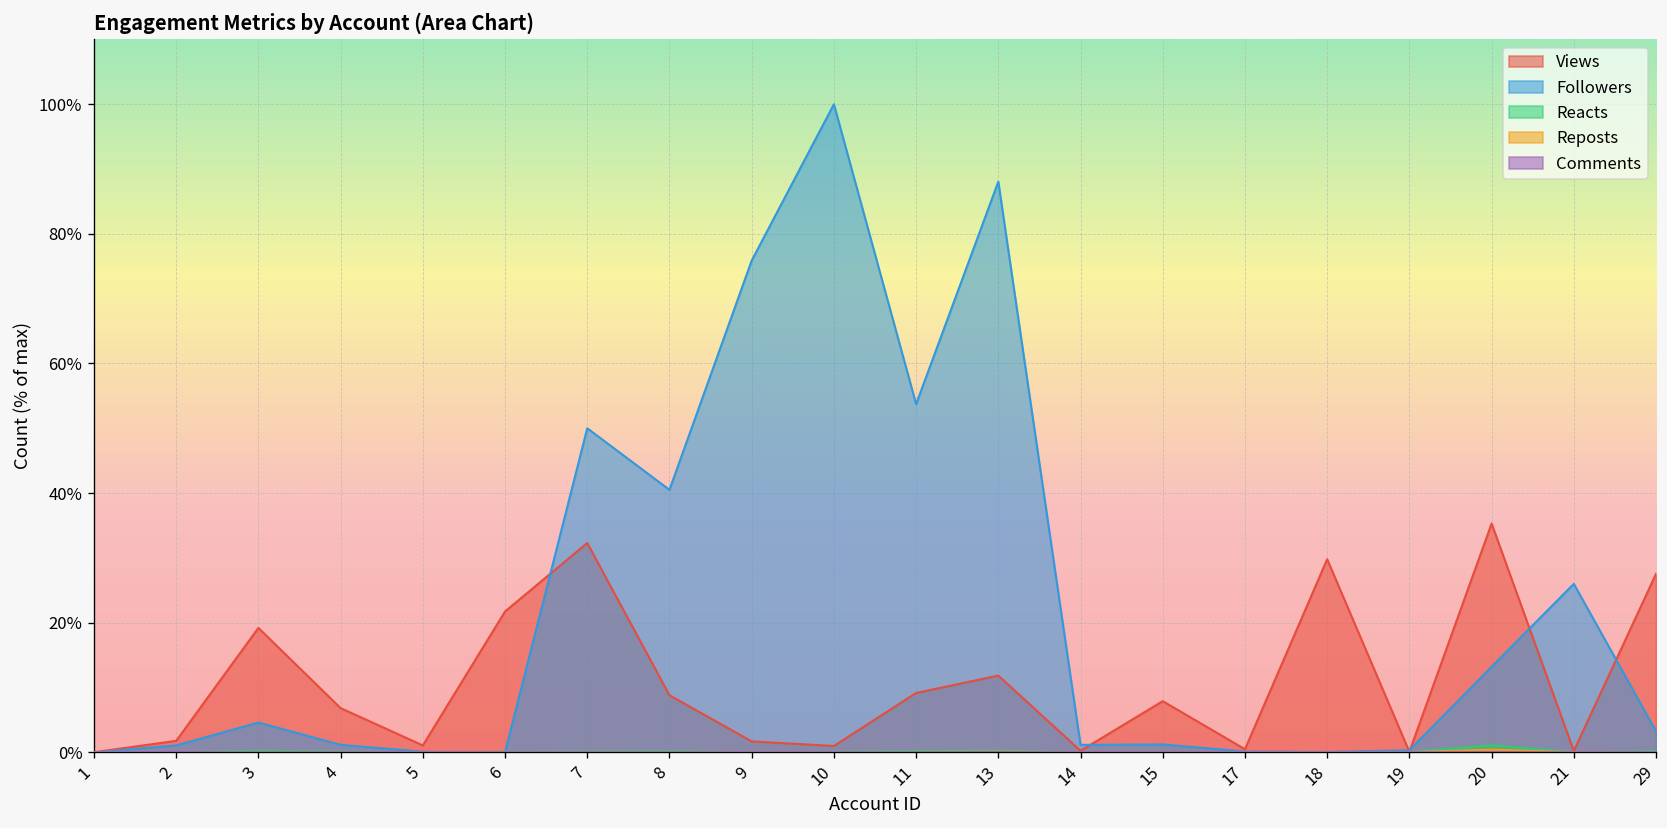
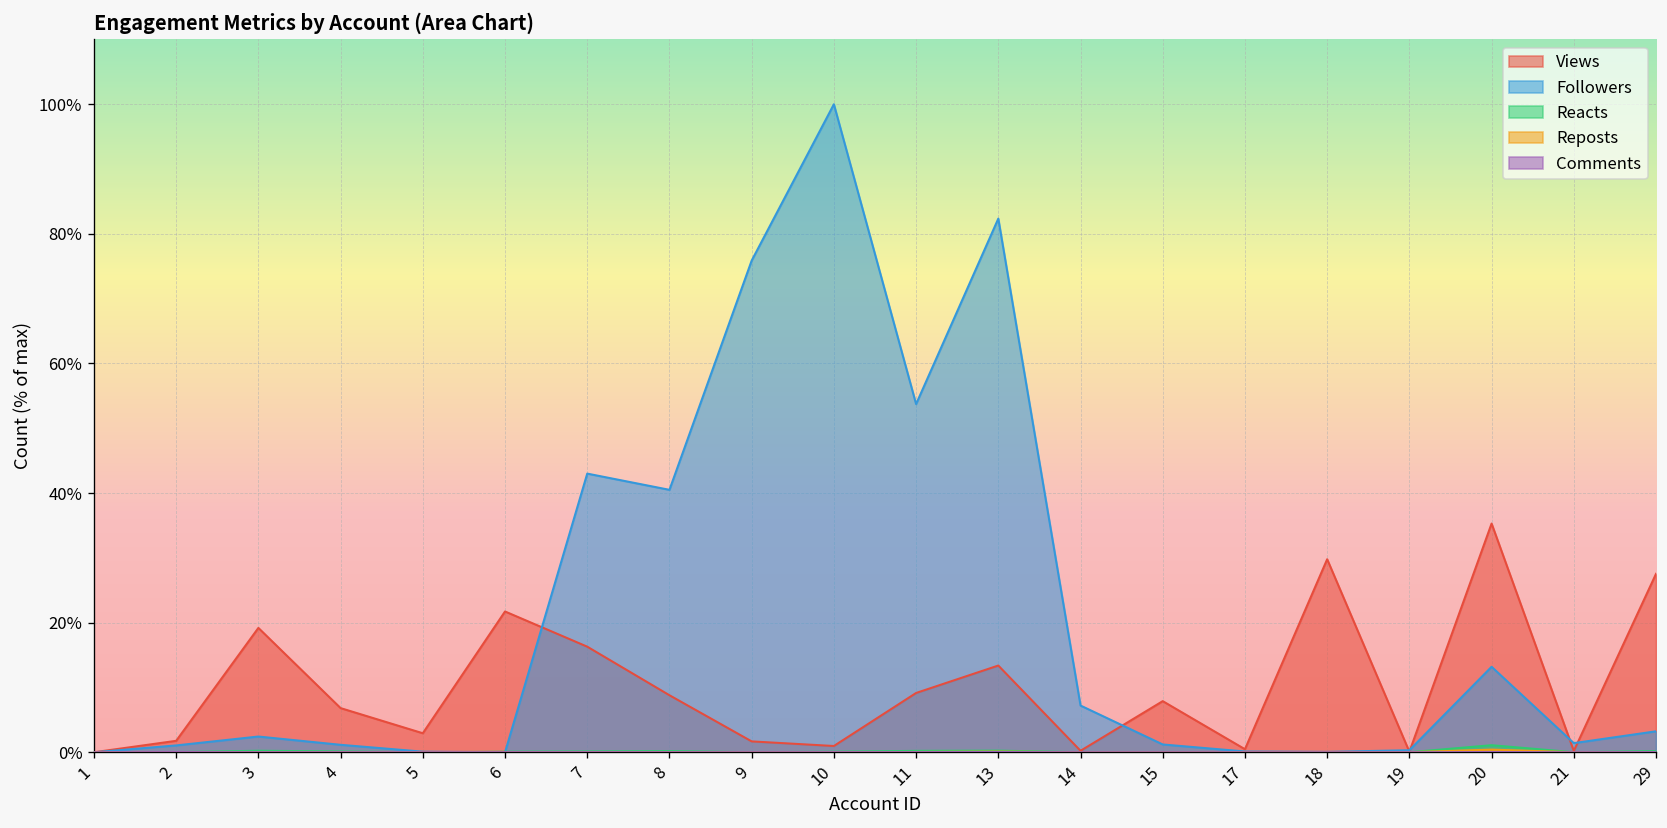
  {
    "Views": {
      "2": "2%",
      "3": "19%",
      "4": "7%",
-     "5": "1%",
+     "5": "3%",
      "6": "22%",
-     "7": "32%",
+     "7": "16%",
      "8": "9%",
      "9": "2%",
      "10": "1%",
      "11": "9%",
-     "13": "12%",
+     "13": "13%",
      "15": "8%",
      "18": "30%",
      "20": "35%",
      "29": "28%"
    },
    "Followers": {
      "2": "1%",
-     "3": "5%",
+     "3": "2%",
      "4": "1%",
-     "7": "50%",
+     "7": "43%",
      "8": "40%",
      "9": "76%",
      "10": "100%",
      "11": "54%",
-     "13": "88%",
-     "14": "1%",
+     "13": "82%",
+     "14": "7%",
      "15": "1%",
      "20": "13%",
-     "21": "26%",
+     "21": "1%",
      "29": "3%"
    },
    "Reacts": {
      "20": "1%"
    }
  }
